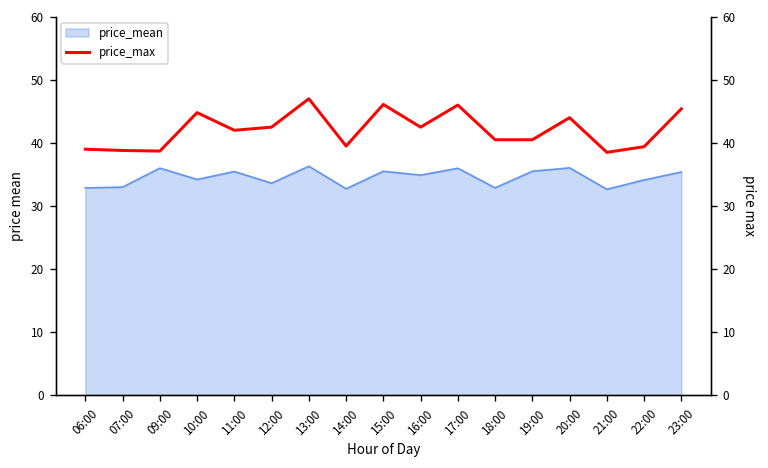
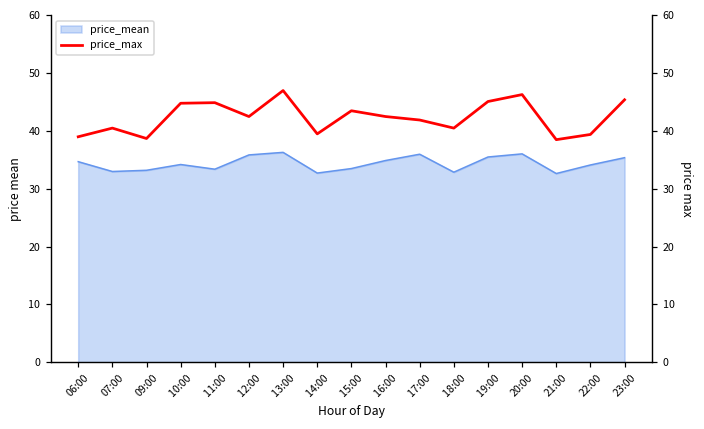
  {
    "price_mean": {
-     "06:00": 33,
+     "06:00": 35,
      "07:00": 33,
-     "09:00": 36,
+     "09:00": 33,
      "10:00": 34,
-     "11:00": 35,
-     "12:00": 34,
+     "11:00": 33,
+     "12:00": 36,
      "13:00": 36,
      "14:00": 33,
-     "15:00": 36,
+     "15:00": 34,
      "16:00": 35,
      "17:00": 36,
      "18:00": 33,
      "19:00": 36,
      "20:00": 36,
      "21:00": 33,
      "22:00": 34,
      "23:00": 35
    },
    "price_max": {
      "06:00": 39,
-     "07:00": 39,
+     "07:00": 41,
      "09:00": 39,
      "10:00": 45,
-     "11:00": 42,
+     "11:00": 45,
      "12:00": 43,
      "13:00": 47,
      "14:00": 40,
-     "15:00": 46,
+     "15:00": 44,
      "16:00": 43,
-     "17:00": 46,
+     "17:00": 42,
      "18:00": 41,
-     "19:00": 41,
-     "20:00": 44,
+     "19:00": 45,
+     "20:00": 46,
      "21:00": 39,
      "22:00": 39,
      "23:00": 45
    }
  }
